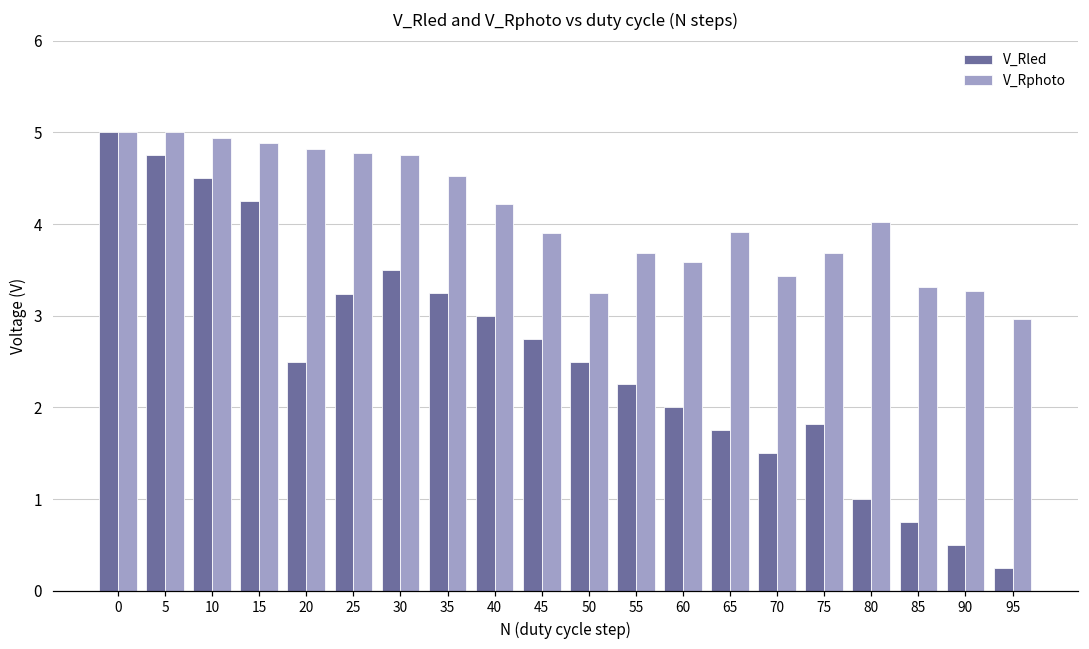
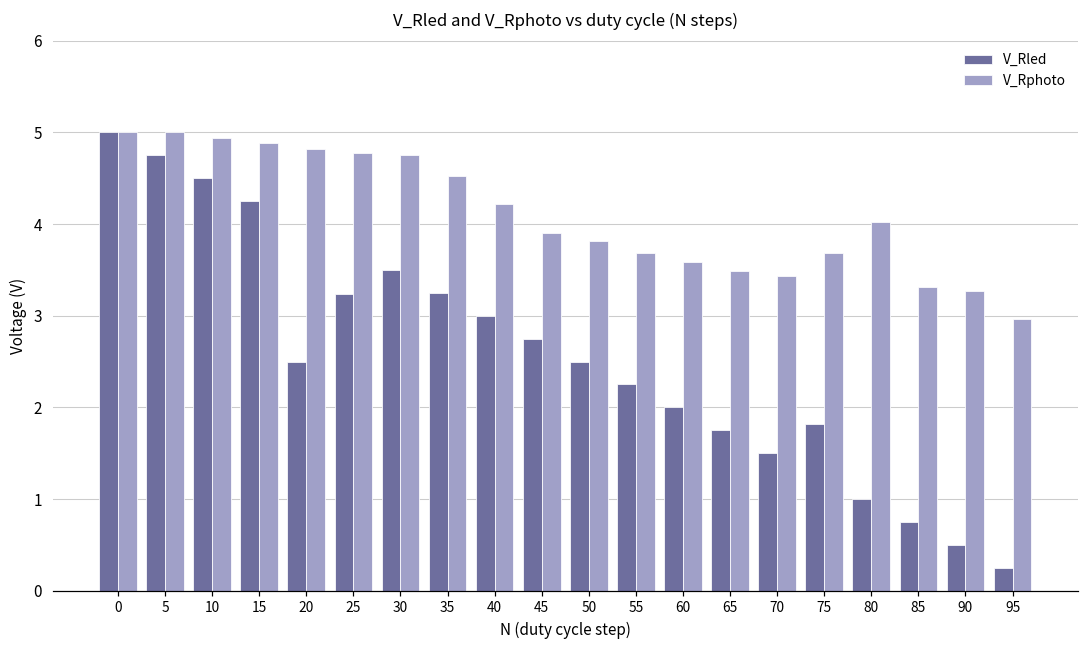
  {
    "V_Rled": {
      "0": 5.0,
      "5": 4.8,
      "10": 4.5,
      "15": 4.3,
      "20": 2.5,
      "25": 3.2,
      "30": 3.5,
      "35": 3.3,
      "40": 3.0,
      "45": 2.8,
      "50": 2.5,
      "55": 2.3,
      "60": 2.0,
      "65": 1.8,
      "70": 1.5,
      "75": 1.8,
      "80": 1.0,
      "85": 0.8,
      "90": 0.5,
      "95": 0.3
    },
    "V_Rphoto": {
      "0": 5.0,
      "5": 5.0,
      "10": 4.9,
      "15": 4.9,
      "20": 4.8,
      "25": 4.8,
      "30": 4.8,
      "35": 4.5,
      "40": 4.2,
      "45": 3.9,
-     "50": 3.3,
+     "50": 3.8,
      "55": 3.7,
      "60": 3.6,
-     "65": 3.9,
+     "65": 3.5,
      "70": 3.4,
      "75": 3.7,
      "80": 4.0,
      "85": 3.3,
      "90": 3.3,
      "95": 3.0
    }
  }
